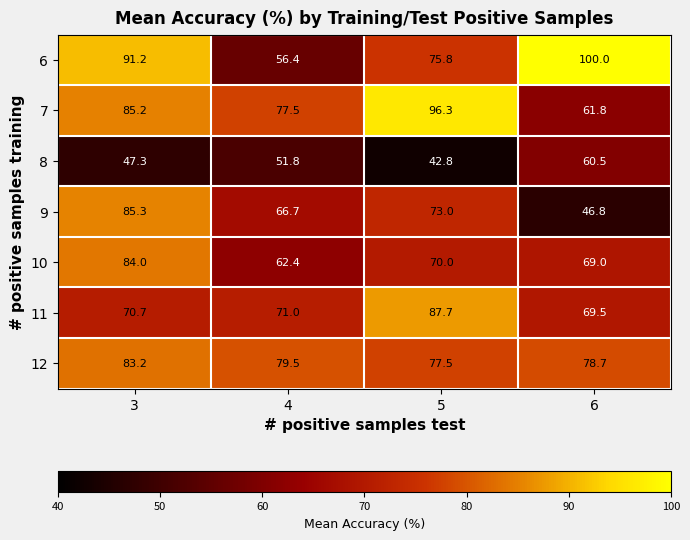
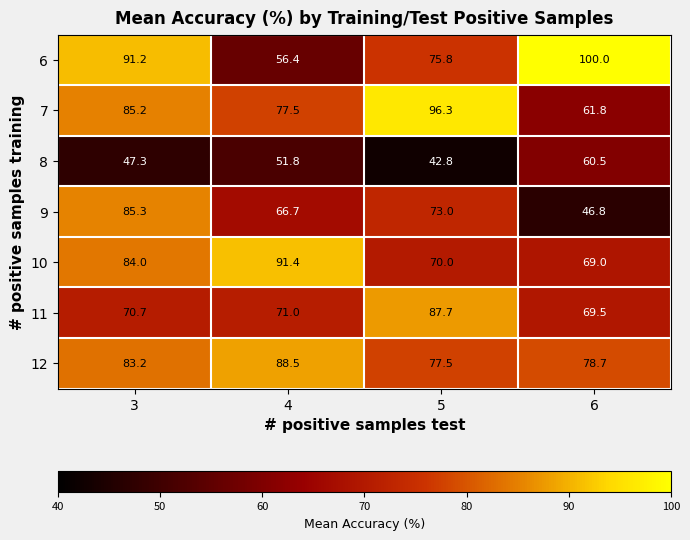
  {
    "6": {
      "3": 91.2,
      "4": 56.4,
      "5": 75.8,
      "6": 100.0
    },
    "7": {
      "3": 85.2,
      "4": 77.5,
      "5": 96.3,
      "6": 61.8
    },
    "8": {
      "3": 47.3,
      "4": 51.8,
      "5": 42.8,
      "6": 60.5
    },
    "9": {
      "3": 85.3,
      "4": 66.7,
      "5": 73.0,
      "6": 46.8
    },
    "10": {
      "3": 84.0,
-     "4": 62.4,
+     "4": 91.4,
      "5": 70.0,
      "6": 69.0
    },
    "11": {
      "3": 70.7,
      "4": 71.0,
      "5": 87.7,
      "6": 69.5
    },
    "12": {
      "3": 83.2,
-     "4": 79.5,
+     "4": 88.5,
      "5": 77.5,
      "6": 78.7
    }
  }
